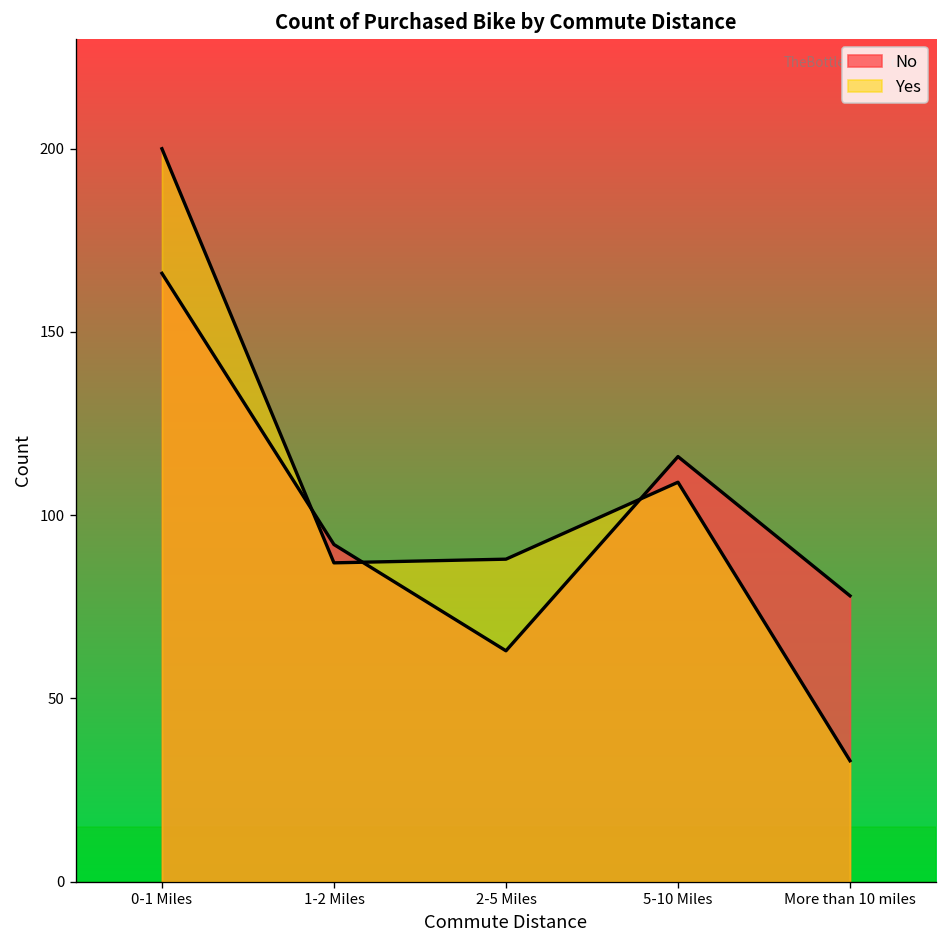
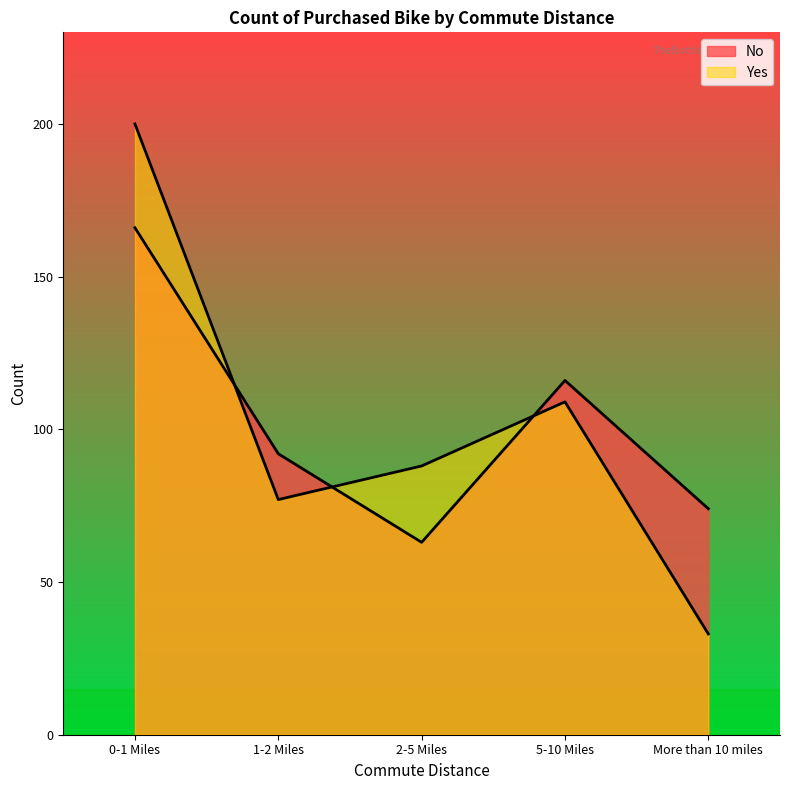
  {
    "No": {
      "0-1 Miles": 166,
      "1-2 Miles": 92,
      "2-5 Miles": 63,
      "5-10 Miles": 116,
-     "More than 10 miles": 78
+     "More than 10 miles": 74
    },
    "Yes": {
      "0-1 Miles": 200,
-     "1-2 Miles": 87,
+     "1-2 Miles": 77,
      "2-5 Miles": 88,
      "5-10 Miles": 109,
      "More than 10 miles": 33
    }
  }
